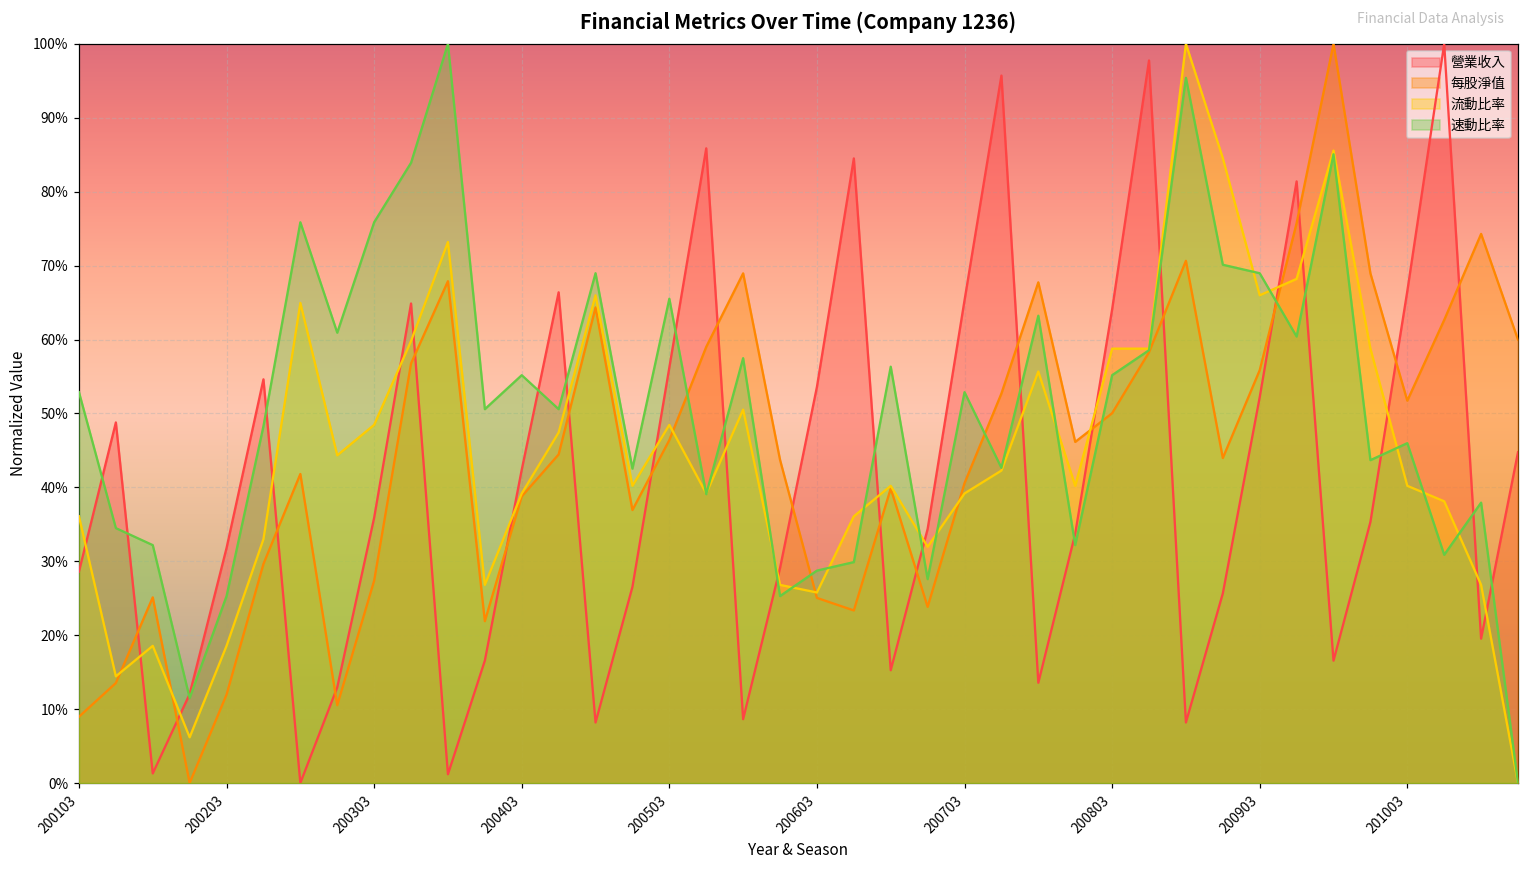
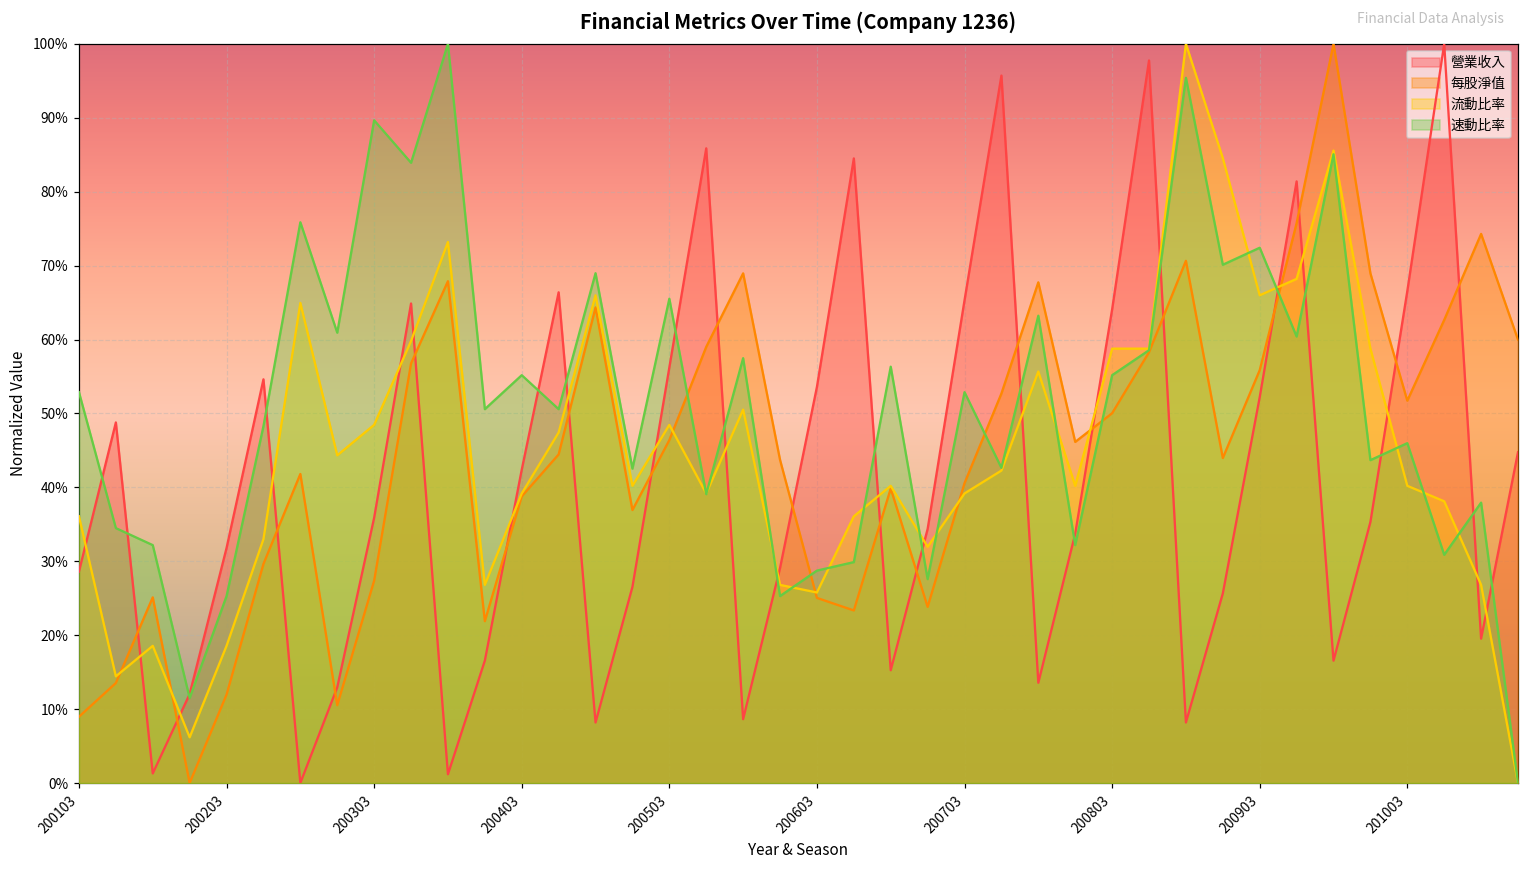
  {
    "速動比率": {
      "200103": "53%",
      "200203": "25%",
-     "200303": "76%",
+     "200303": "90%",
      "200403": "55%",
      "200503": "66%",
      "200603": "29%",
      "200703": "53%",
      "200803": "55%",
-     "200903": "69%",
+     "200903": "72%",
      "201003": "46%"
    }
  }
